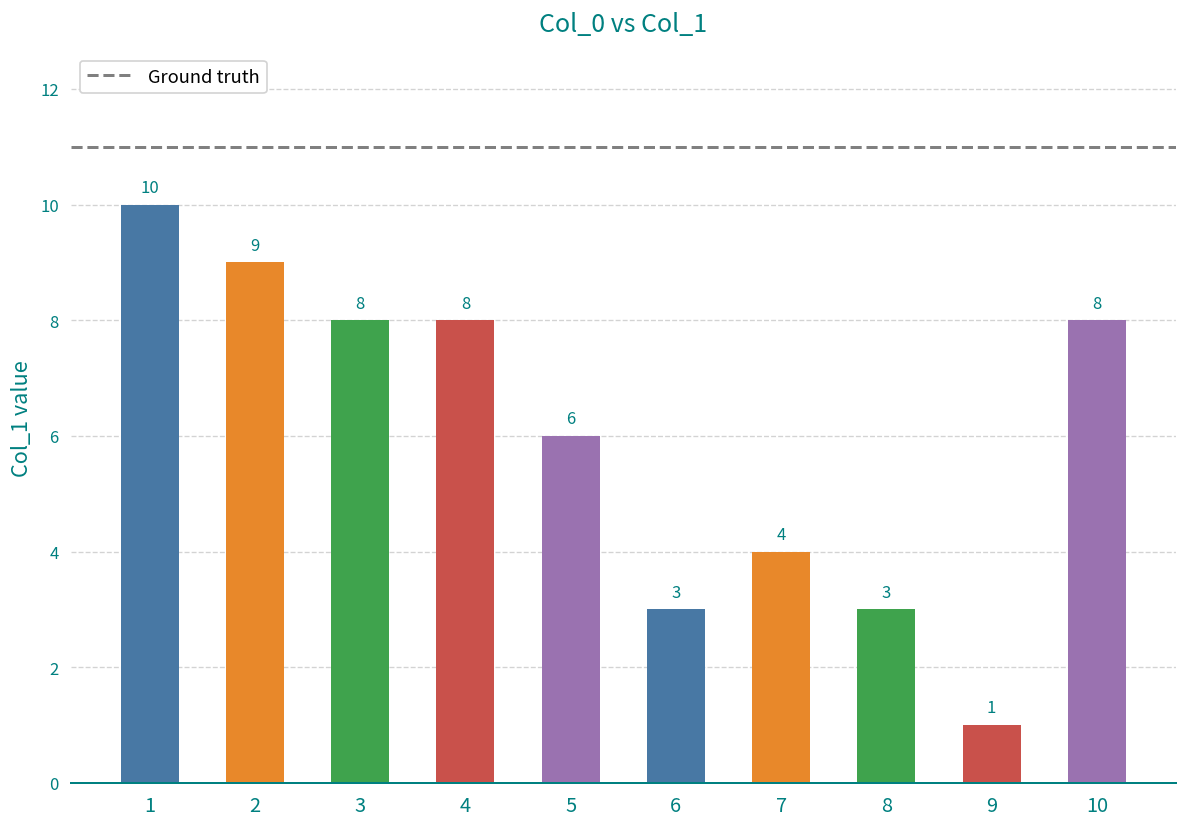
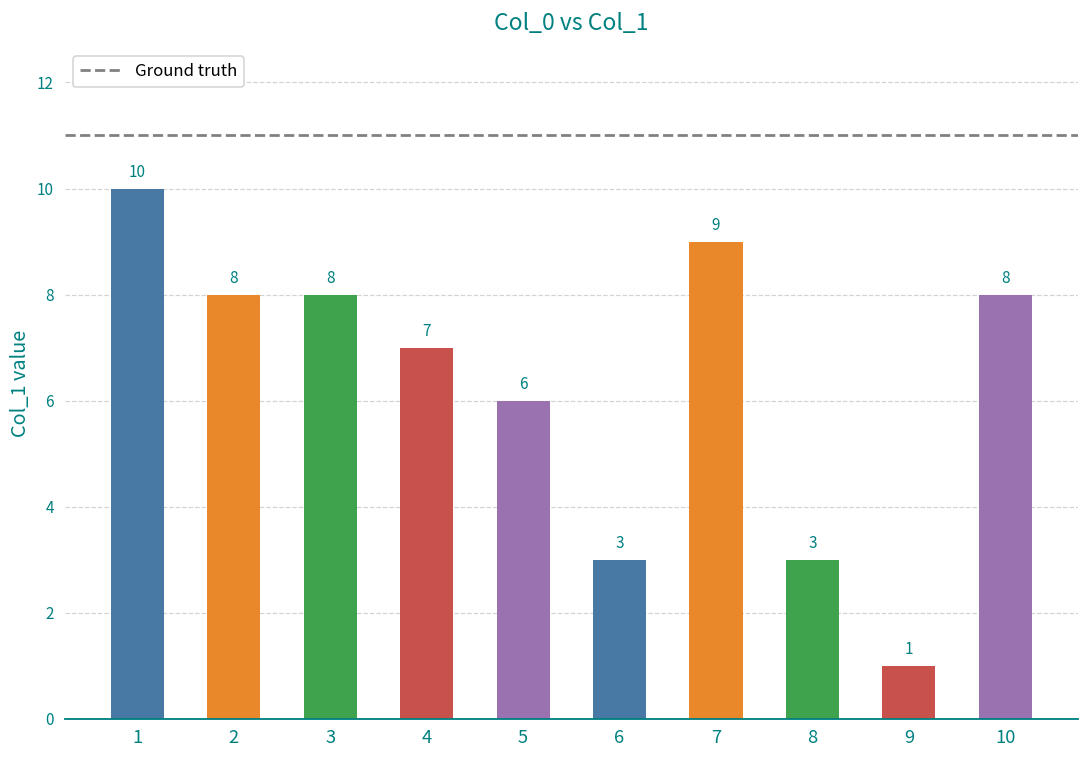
  {
    "1": 10,
-   "2": 9,
+   "2": 8,
    "3": 8,
-   "4": 8,
+   "4": 7,
    "5": 6,
    "6": 3,
-   "7": 4,
+   "7": 9,
    "8": 3,
    "9": 1,
    "10": 8
  }
